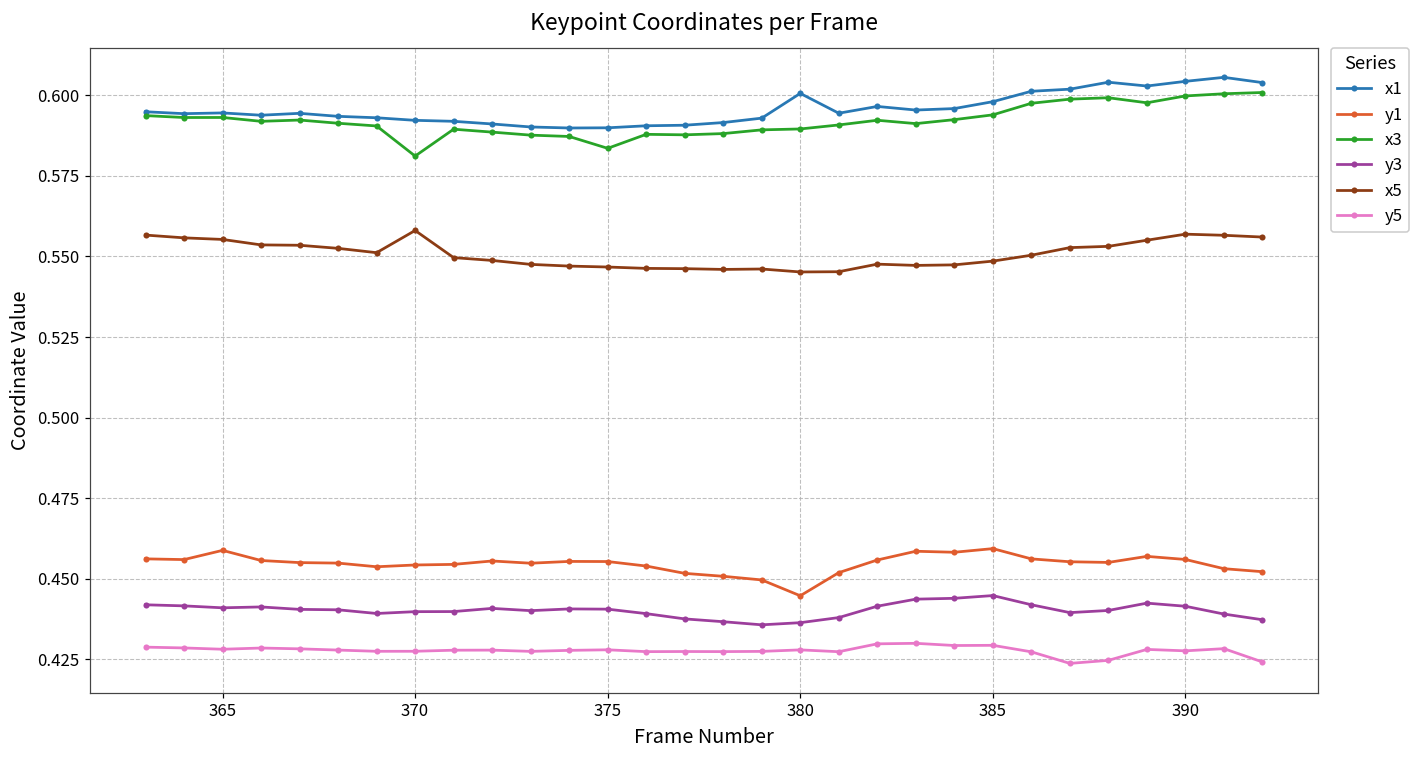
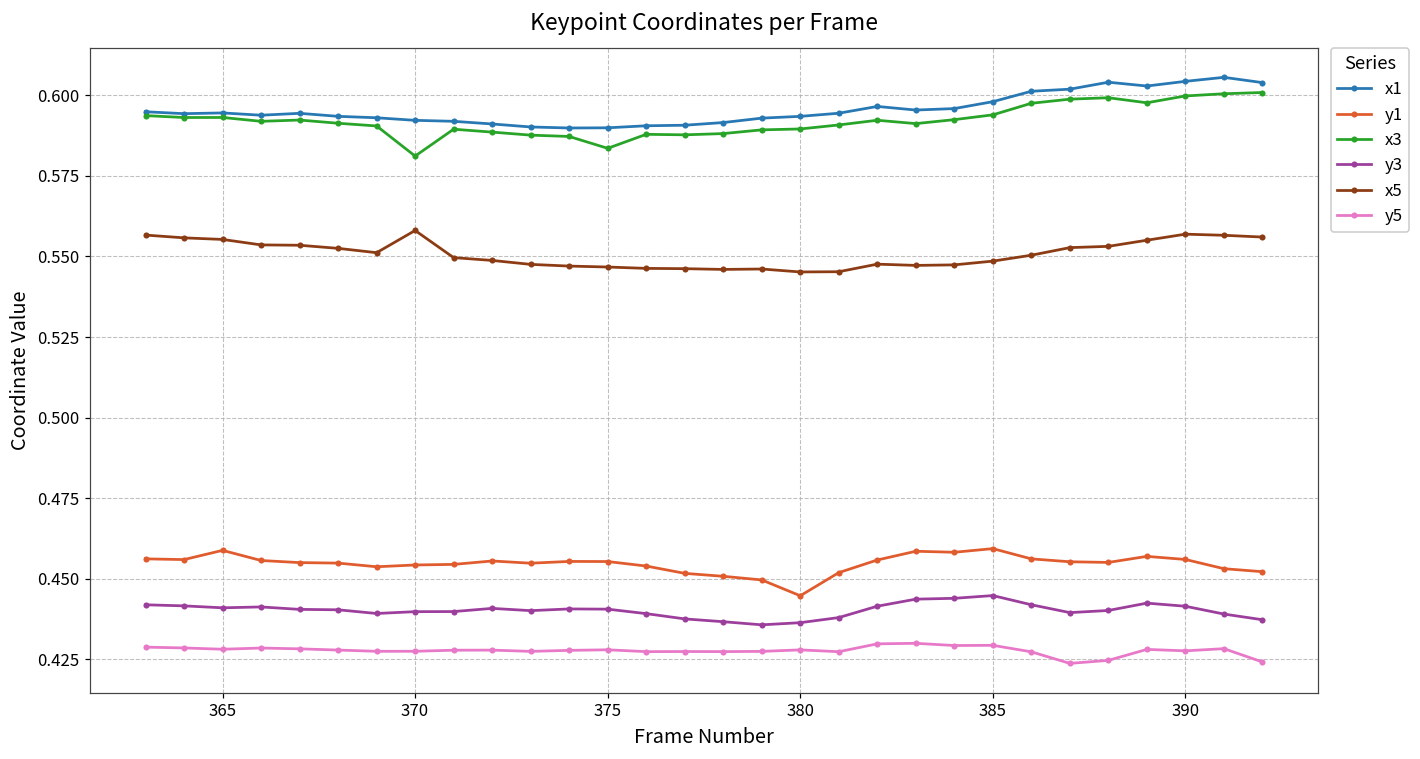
  {
    "x1": {
      "365": 0.595,
      "370": 0.592,
      "375": 0.590,
-     "380": 0.601,
+     "380": 0.594,
      "385": 0.598,
      "390": 0.604
    },
    "y1": {
      "365": 0.459,
      "370": 0.454,
      "375": 0.455,
      "380": 0.445,
      "385": 0.459,
      "390": 0.456
    },
    "x3": {
      "365": 0.593,
      "370": 0.581,
      "375": 0.584,
      "380": 0.590,
      "385": 0.594,
      "390": 0.600
    },
    "y3": {
      "365": 0.441,
      "370": 0.440,
      "375": 0.441,
      "380": 0.436,
      "385": 0.445,
      "390": 0.441
    },
    "x5": {
      "365": 0.555,
      "370": 0.558,
      "375": 0.547,
      "380": 0.545,
      "385": 0.549,
      "390": 0.557
    },
    "y5": {
      "365": 0.428,
      "370": 0.427,
      "375": 0.428,
      "380": 0.428,
      "385": 0.429,
      "390": 0.428
    }
  }
